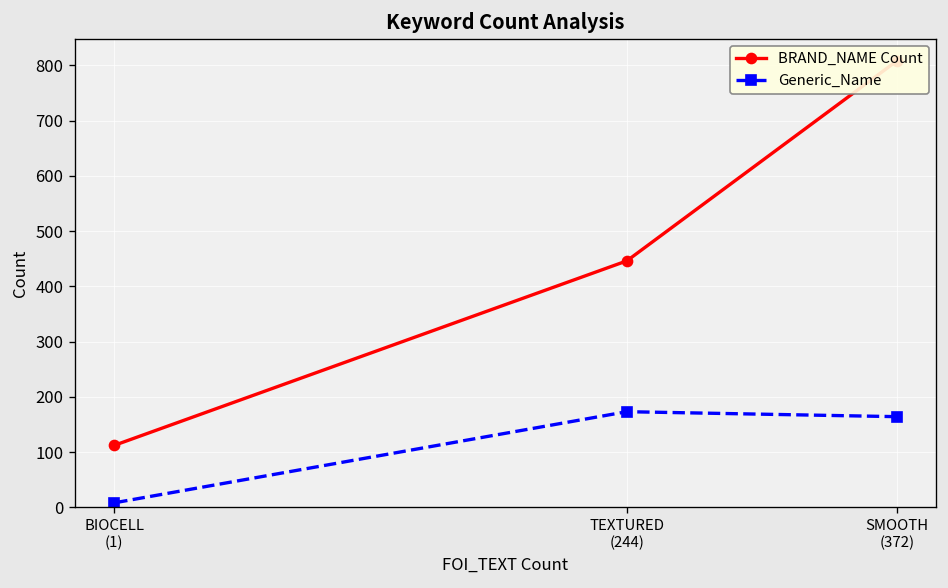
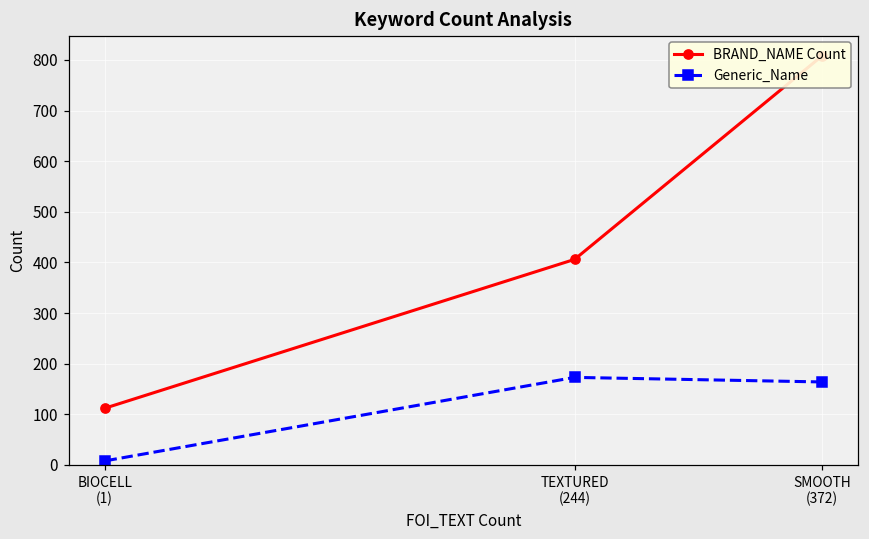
  {
    "BRAND_NAME Count": {
      "BIOCELL (1)": 110,
-     "TEXTURED (244)": 450
+     "TEXTURED (244)": 410
    },
    "Generic_Name": {
      "BIOCELL (1)": 10,
      "TEXTURED (244)": 170,
      "SMOOTH (372)": 160
    }
  }
